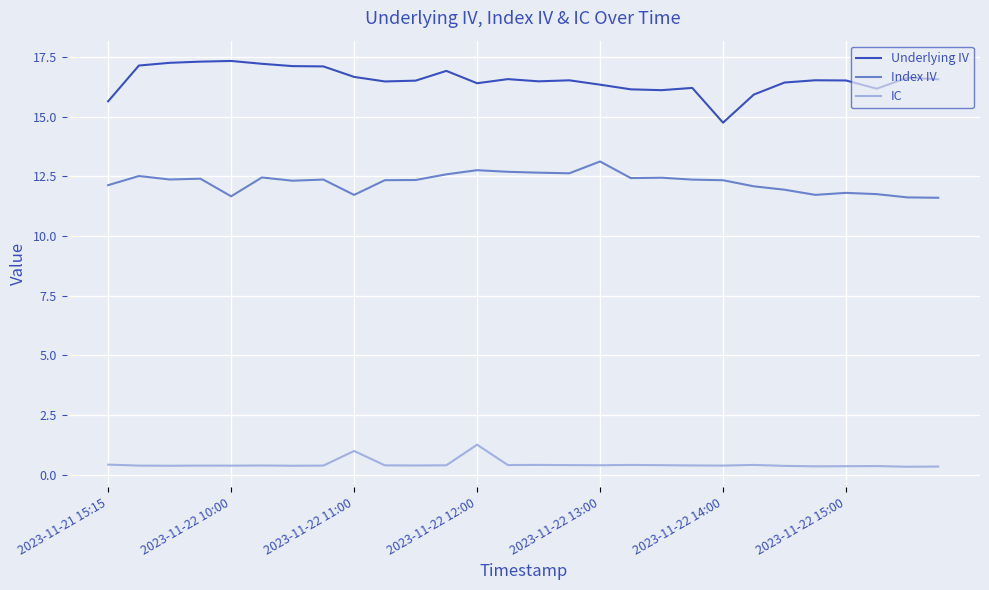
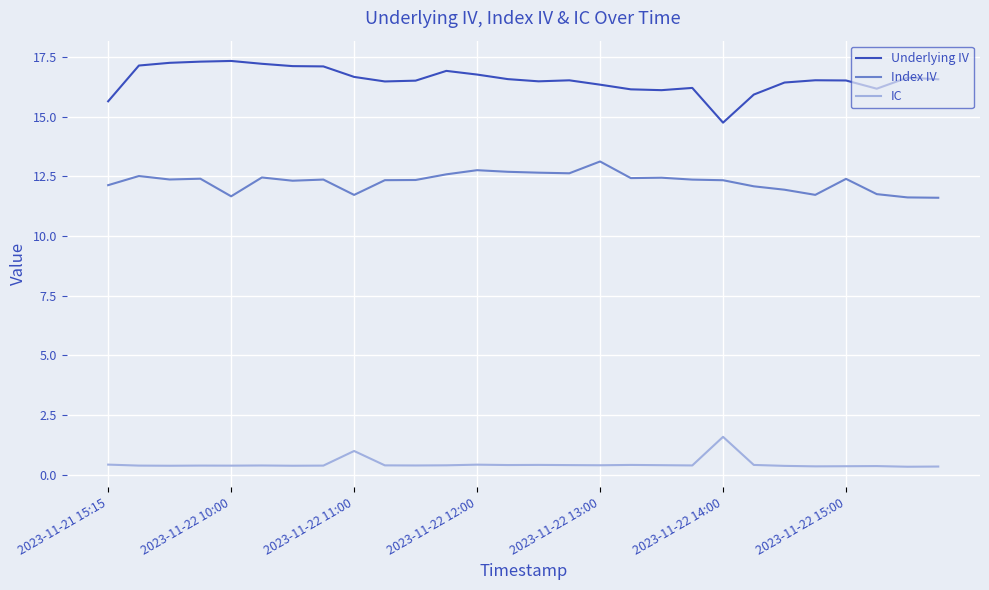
  {
    "Underlying IV": {
      "2023-11-21 15:15": 15.6,
      "2023-11-22 10:00": 17.3,
      "2023-11-22 11:00": 16.7,
-     "2023-11-22 12:00": 16.4,
+     "2023-11-22 12:00": 16.8,
      "2023-11-22 13:00": 16.3,
      "2023-11-22 14:00": 14.7,
      "2023-11-22 15:00": 16.5
    },
    "Index IV": {
      "2023-11-21 15:15": 12.1,
      "2023-11-22 10:00": 11.7,
      "2023-11-22 11:00": 11.7,
      "2023-11-22 12:00": 12.8,
      "2023-11-22 13:00": 13.1,
      "2023-11-22 14:00": 12.3,
-     "2023-11-22 15:00": 11.8
+     "2023-11-22 15:00": 12.4
    },
    "IC": {
      "2023-11-21 15:15": 0.4,
      "2023-11-22 10:00": 0.4,
      "2023-11-22 11:00": 1.0,
-     "2023-11-22 12:00": 1.3,
+     "2023-11-22 12:00": 0.4,
      "2023-11-22 13:00": 0.4,
-     "2023-11-22 14:00": 0.4,
+     "2023-11-22 14:00": 1.6,
      "2023-11-22 15:00": 0.4
    }
  }
